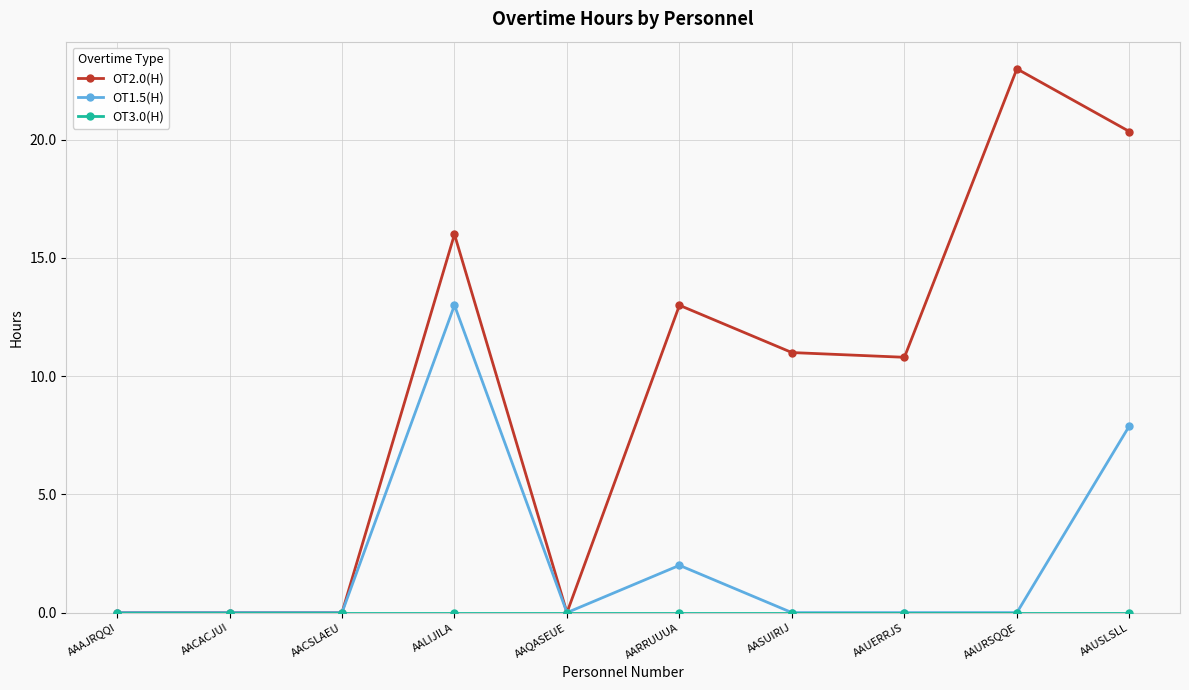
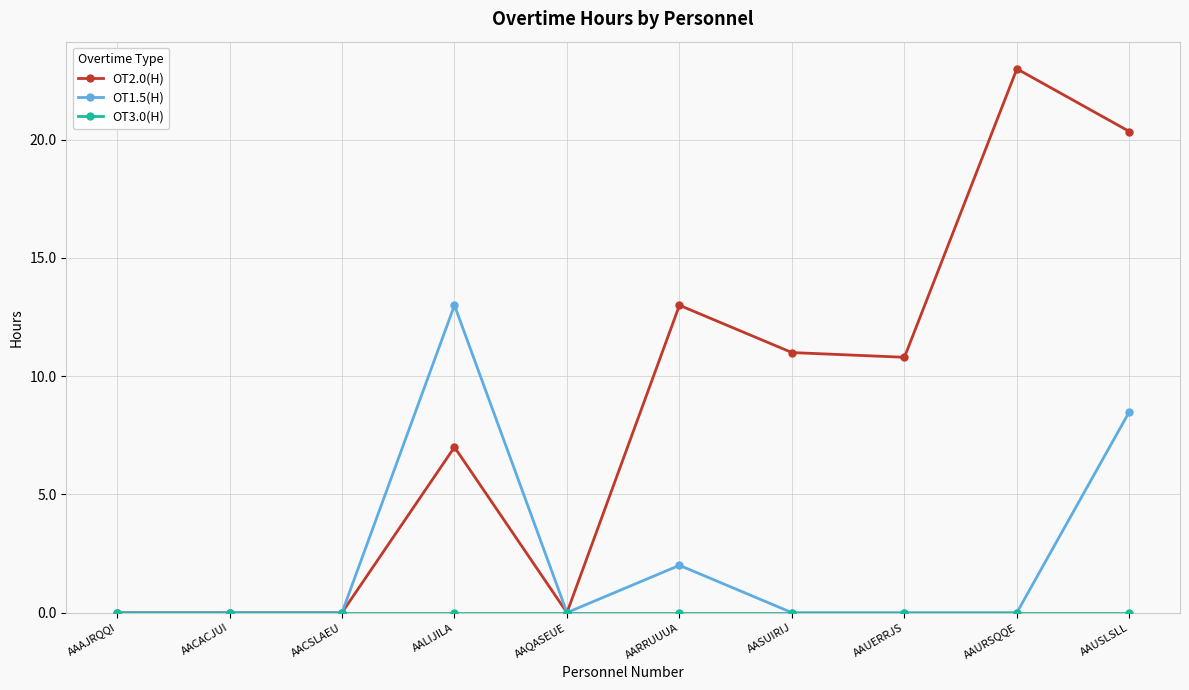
  {
    "OT2.0(H)": {
-     "AALIJILA": 16,
+     "AALIJILA": 7,
      "AARRUUUA": 13,
      "AASUIRIJ": 11,
      "AAUERRJS": 10.8,
      "AAURSQQE": 23,
      "AAUSLSLL": 20.4
    },
    "OT1.5(H)": {
      "AALIJILA": 13.0,
      "AARRUUUA": 2.0,
-     "AAUSLSLL": 7.9
+     "AAUSLSLL": 8.5
    },
    "OT3.0(H)": {
      "AALIJILA": 0.0,
      "AARRUUUA": 0.0,
      "AAUSLSLL": 0.0
    }
  }
